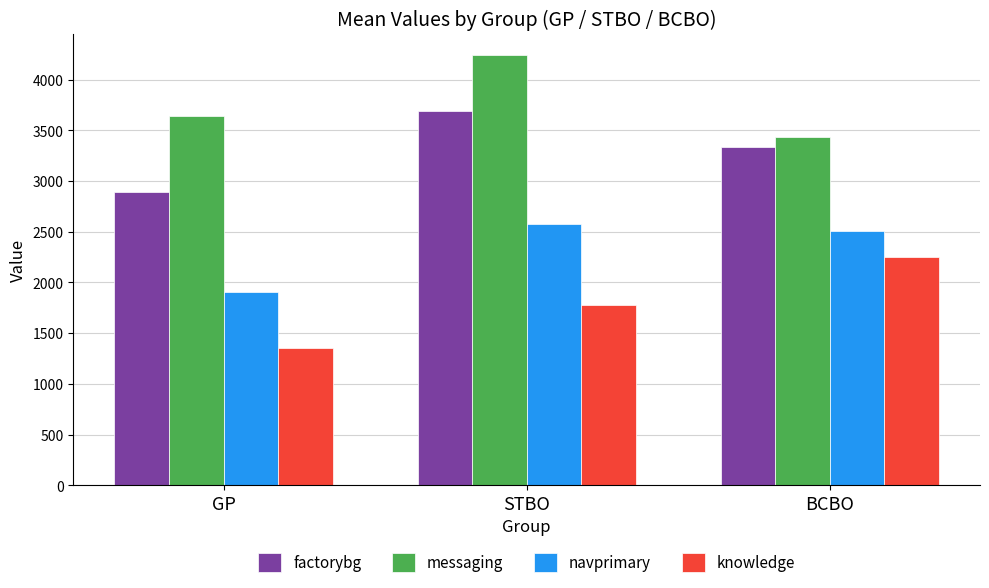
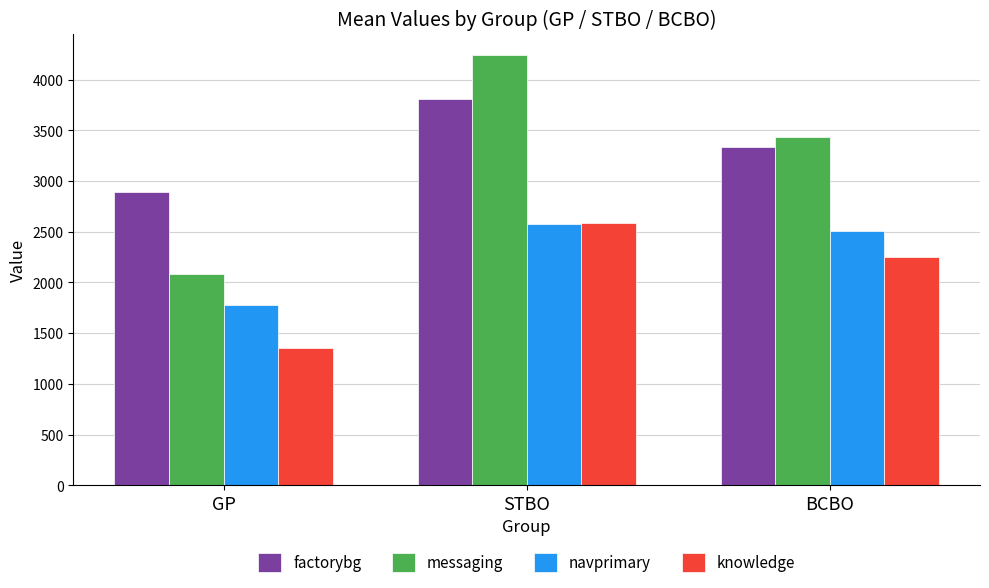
  {
    "factorybg": {
      "GP": 2890,
-     "STBO": 3690,
+     "STBO": 3810,
      "BCBO": 3340
    },
    "messaging": {
-     "GP": 3640,
+     "GP": 2080,
      "STBO": 4240,
      "BCBO": 3440
    },
    "navprimary": {
-     "GP": 1900,
+     "GP": 1770,
      "STBO": 2580,
      "BCBO": 2500
    },
    "knowledge": {
      "GP": 1350,
-     "STBO": 1780,
+     "STBO": 2580,
      "BCBO": 2250
    }
  }
